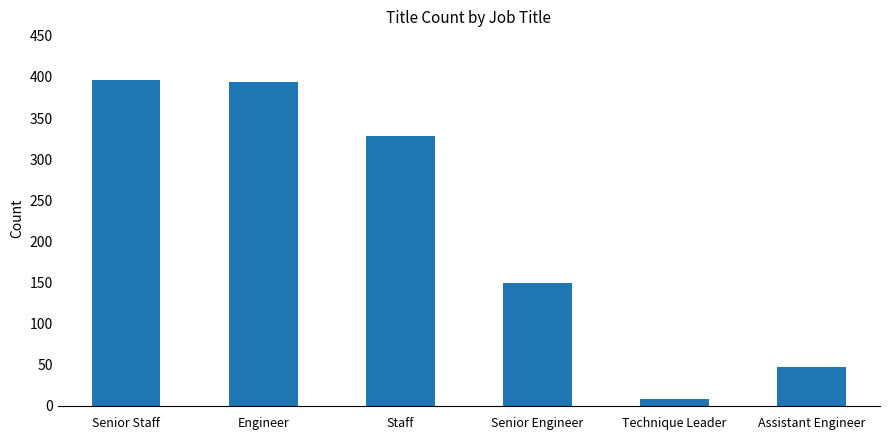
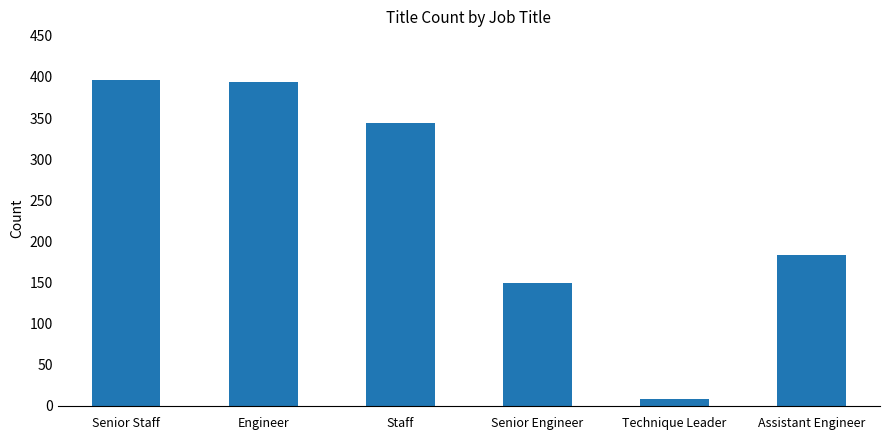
  {
    "Senior Staff": 400,
    "Engineer": 390,
-   "Staff": 330,
+   "Staff": 340,
    "Senior Engineer": 150,
    "Technique Leader": 10,
-   "Assistant Engineer": 50
+   "Assistant Engineer": 180
  }
